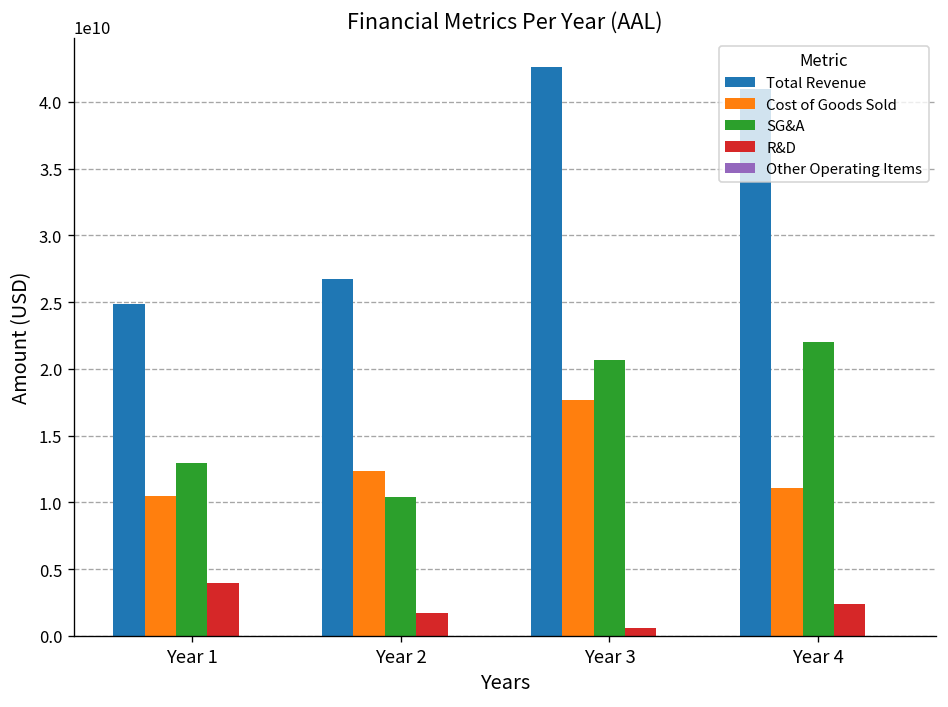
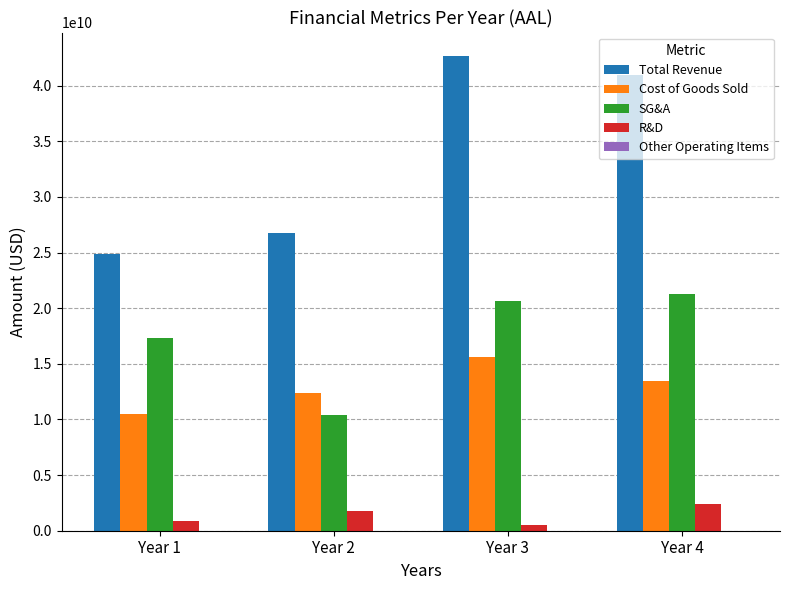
  {
    "Total Revenue": {
      "Year 1": 24900000000,
      "Year 2": 26700000000,
      "Year 3": 42700000000
    },
    "Cost of Goods Sold": {
      "Year 1": 10500000000,
      "Year 2": 12400000000,
-     "Year 3": 17700000000,
-     "Year 4": 11100000000
+     "Year 3": 15600000000,
+     "Year 4": 13400000000
    },
    "SG&A": {
-     "Year 1": 13000000000,
+     "Year 1": 17300000000,
      "Year 2": 10400000000,
      "Year 3": 20700000000,
-     "Year 4": 22000000000
+     "Year 4": 21300000000
    },
    "R&D": {
-     "Year 1": 3900000000,
+     "Year 1": 800000000,
      "Year 2": 1700000000,
      "Year 3": 600000000,
      "Year 4": 2400000000
    },
    "Other Operating Items": {
      "Year 1": 0,
      "Year 2": 0,
      "Year 3": 0,
      "Year 4": 0
    }
  }
